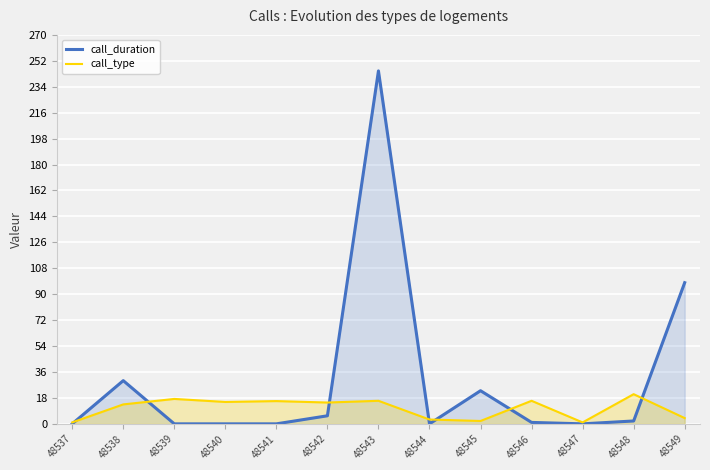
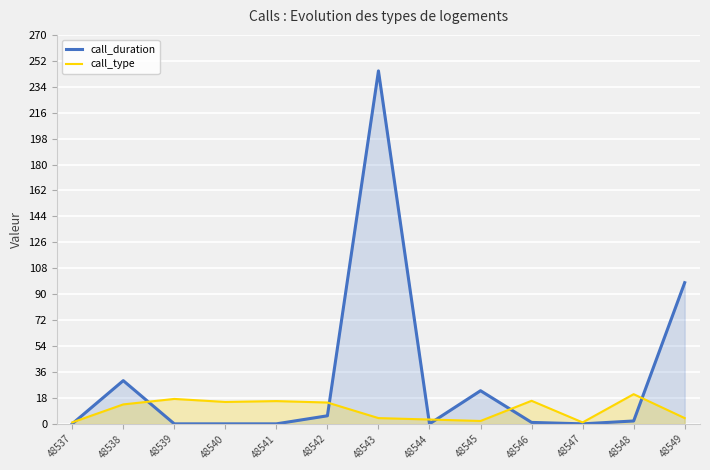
  {
    "call_duration": {
      "48538": 30,
      "48539": 0,
      "48540": 0,
      "48541": 0,
      "48542": 6,
      "48543": 245,
      "48544": 0,
      "48545": 23,
      "48546": 1,
      "48548": 2,
      "48549": 98
    },
    "call_type": {
      "48538": 14,
      "48539": 17,
      "48540": 15,
      "48541": 16,
      "48542": 15,
-     "48543": 16,
+     "48543": 4,
      "48544": 3,
      "48545": 2,
      "48546": 16,
      "48548": 21,
      "48549": 4
    }
  }
